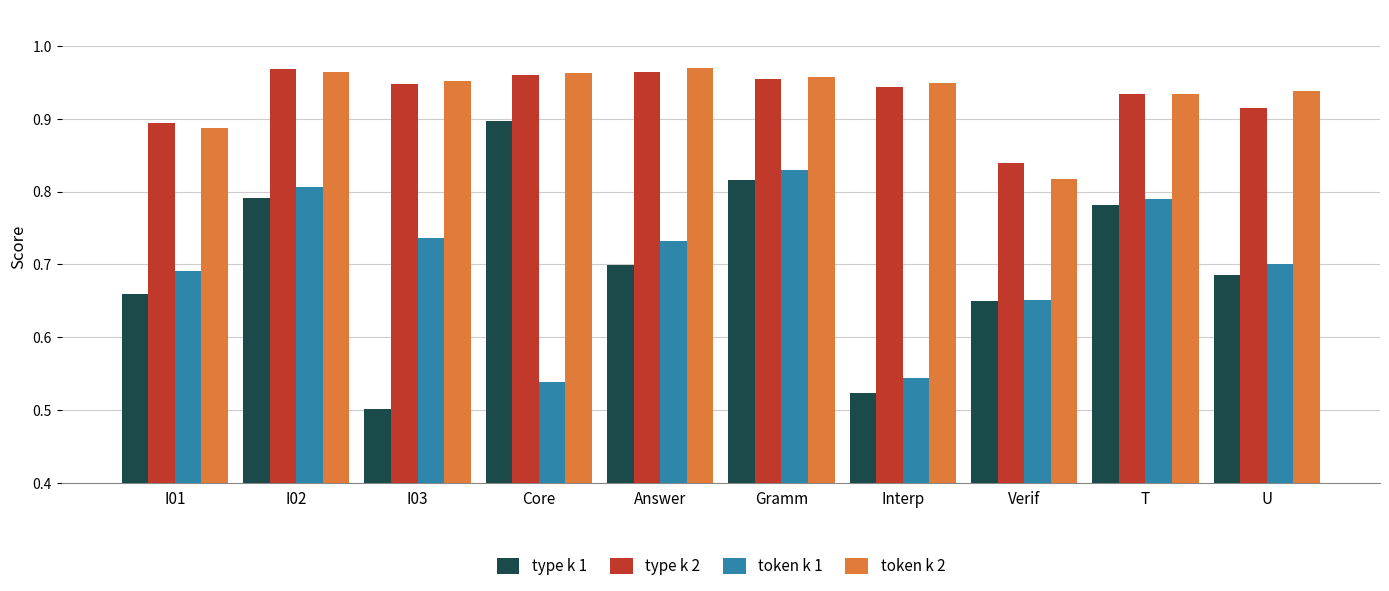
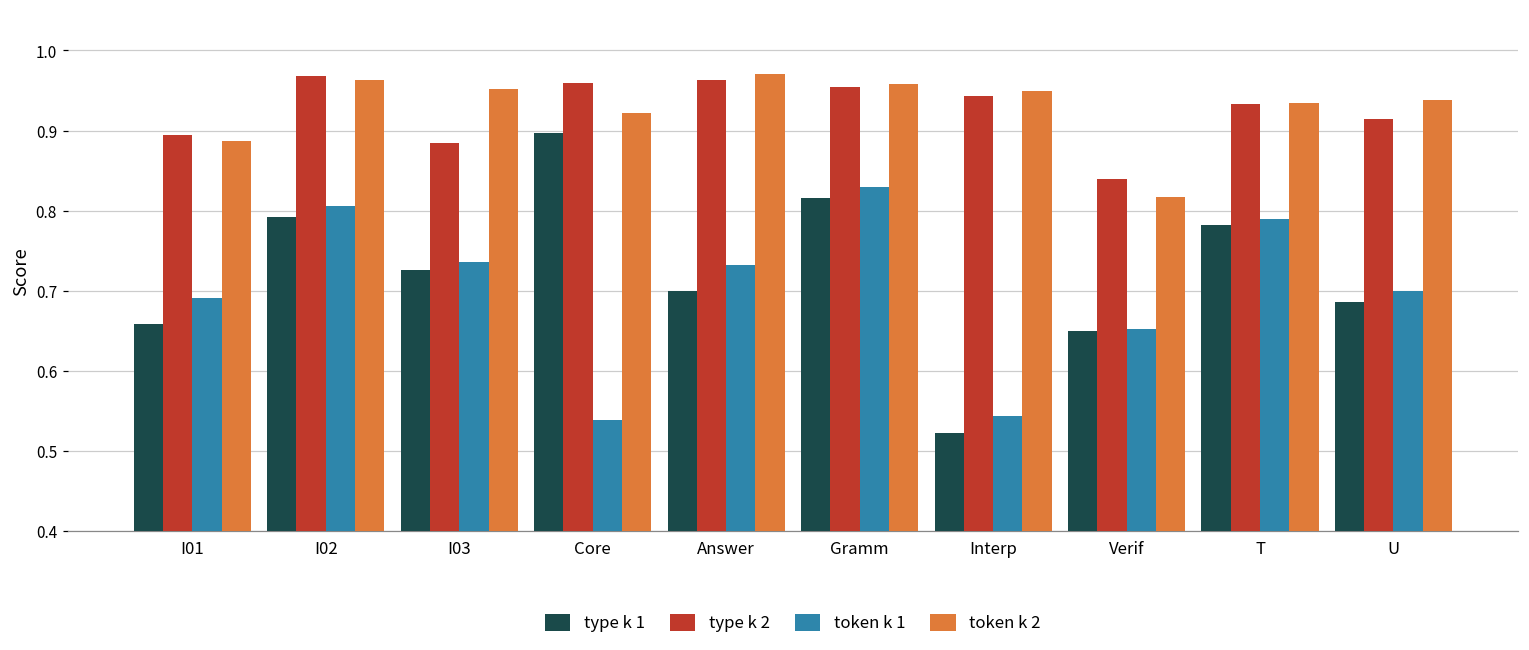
  {
    "type k 1": {
      "I01": 0.66,
      "I02": 0.79,
-     "I03": 0.50,
+     "I03": 0.73,
      "Core": 0.90,
      "Answer": 0.70,
      "Gramm": 0.82,
      "Interp": 0.52,
      "Verif": 0.65,
      "T": 0.78,
      "U": 0.69
    },
    "type k 2": {
      "I01": 0.89,
      "I02": 0.97,
-     "I03": 0.95,
+     "I03": 0.88,
      "Core": 0.96,
      "Answer": 0.96,
      "Gramm": 0.95,
      "Interp": 0.94,
      "Verif": 0.84,
      "T": 0.93,
      "U": 0.91
    },
    "token k 1": {
      "I01": 0.69,
      "I02": 0.81,
      "I03": 0.74,
      "Core": 0.54,
      "Answer": 0.73,
      "Gramm": 0.83,
      "Interp": 0.54,
      "Verif": 0.65,
      "T": 0.79,
      "U": 0.70
    },
    "token k 2": {
      "I01": 0.89,
      "I02": 0.96,
      "I03": 0.95,
-     "Core": 0.96,
+     "Core": 0.92,
      "Answer": 0.97,
      "Gramm": 0.96,
      "Interp": 0.95,
      "Verif": 0.82,
      "T": 0.93,
      "U": 0.94
    }
  }
